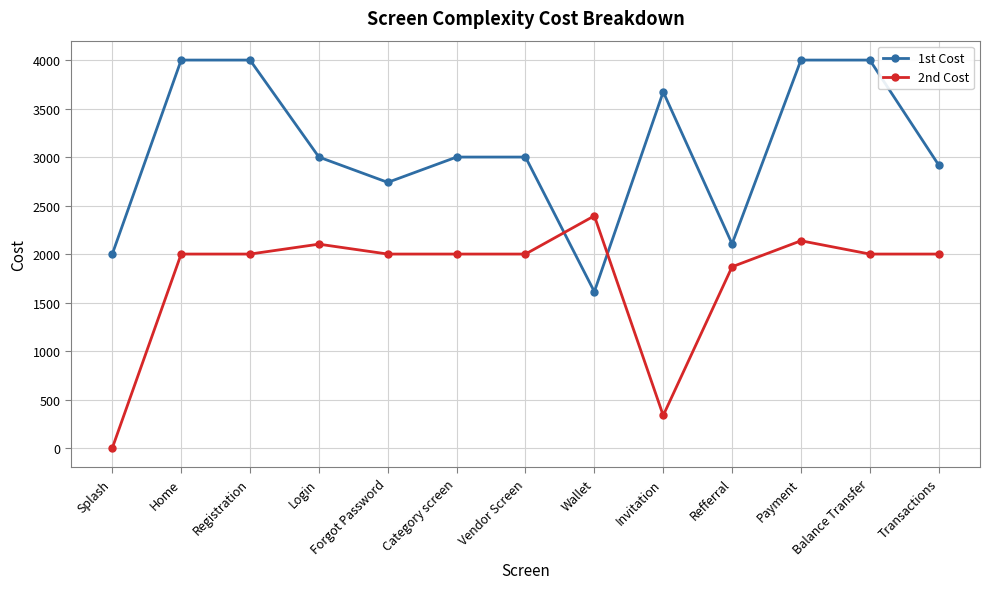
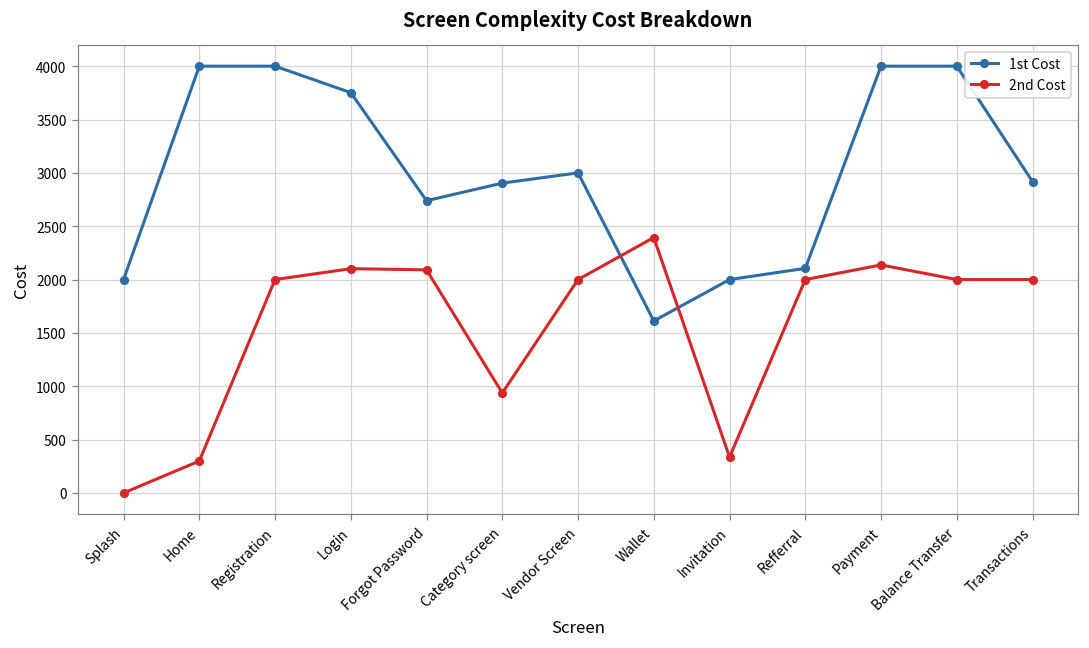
  {
    "1st Cost": {
      "Splash": 2000,
      "Home": 4000,
      "Registration": 4000,
-     "Login": 3000,
+     "Login": 3800,
      "Forgot Password": 2700,
-     "Category screen": 3000,
+     "Category screen": 2900,
      "Vendor Screen": 3000,
      "Wallet": 1600,
-     "Invitation": 3700,
+     "Invitation": 2000,
      "Refferral": 2100,
      "Payment": 4000,
      "Balance Transfer": 4000,
      "Transactions": 2900
    },
    "2nd Cost": {
      "Splash": 0,
-     "Home": 2000,
+     "Home": 300,
      "Registration": 2000,
      "Login": 2100,
-     "Forgot Password": 2000,
-     "Category screen": 2000,
+     "Forgot Password": 2100,
+     "Category screen": 900,
      "Vendor Screen": 2000,
      "Wallet": 2400,
      "Invitation": 300,
-     "Refferral": 1900,
+     "Refferral": 2000,
      "Payment": 2100,
      "Balance Transfer": 2000,
      "Transactions": 2000
    }
  }
